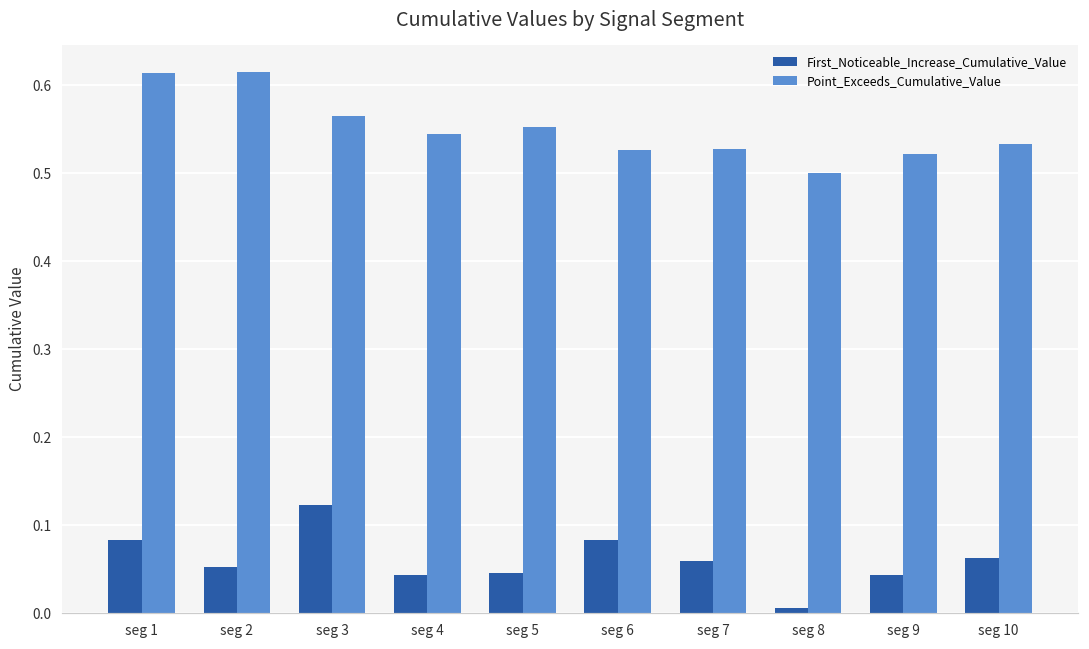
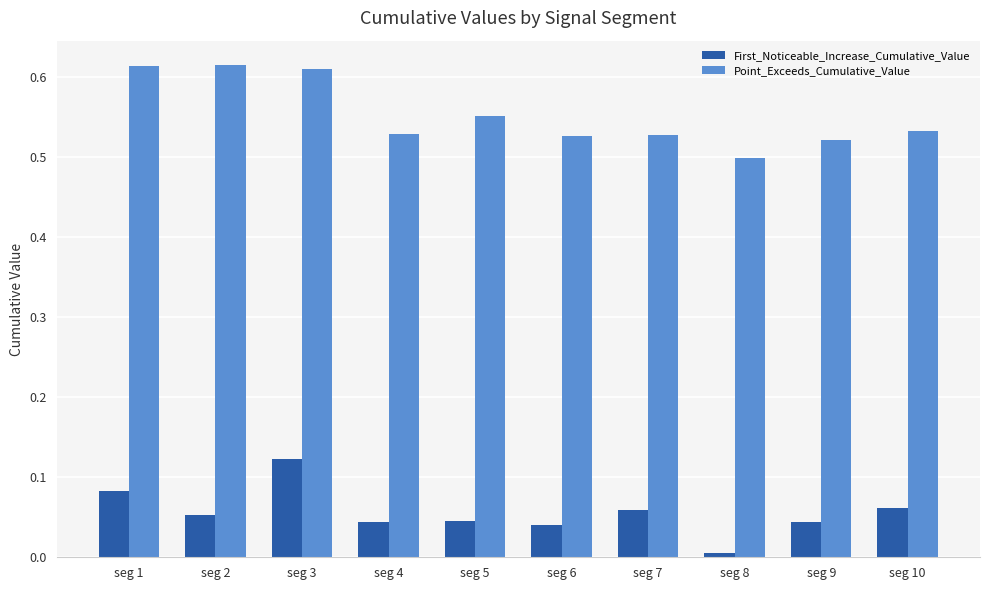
  {
    "First_Noticeable_Increase_Cumulative_Value": {
      "seg 1": 0.08,
      "seg 2": 0.05,
      "seg 3": 0.12,
      "seg 4": 0.04,
      "seg 5": 0.05,
-     "seg 6": 0.08,
+     "seg 6": 0.04,
      "seg 7": 0.06,
      "seg 8": 0.01,
      "seg 9": 0.04,
      "seg 10": 0.06
    },
    "Point_Exceeds_Cumulative_Value": {
      "seg 1": 0.61,
      "seg 2": 0.62,
-     "seg 3": 0.57,
-     "seg 4": 0.54,
+     "seg 3": 0.61,
+     "seg 4": 0.53,
      "seg 5": 0.55,
      "seg 6": 0.53,
      "seg 7": 0.53,
      "seg 8": 0.50,
      "seg 9": 0.52,
      "seg 10": 0.53
    }
  }
